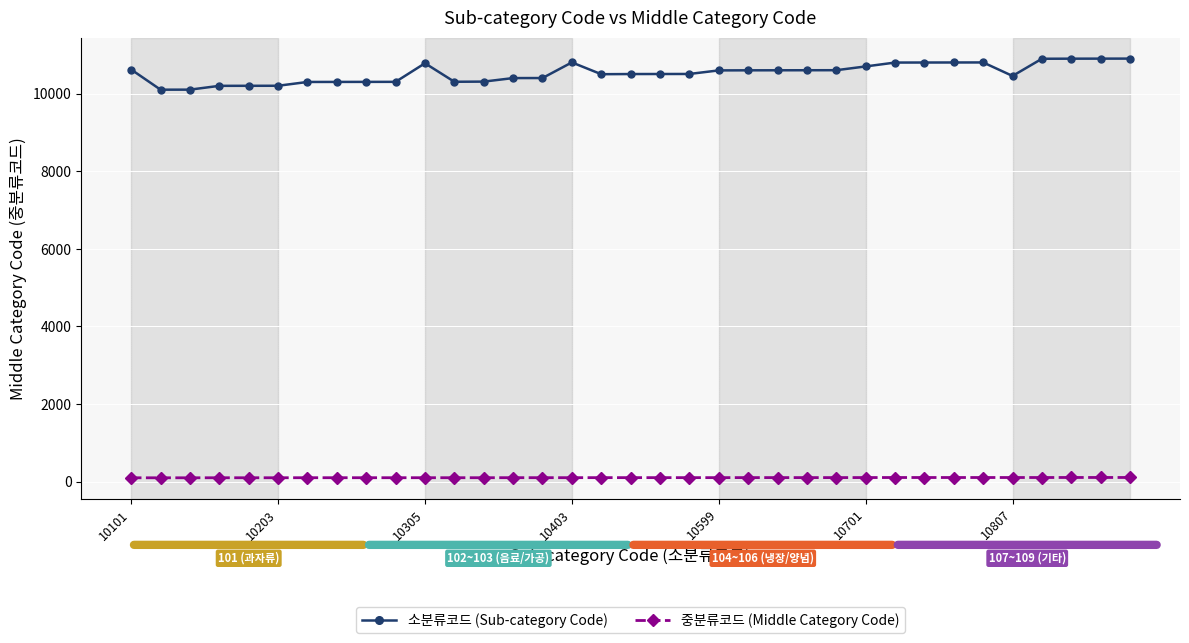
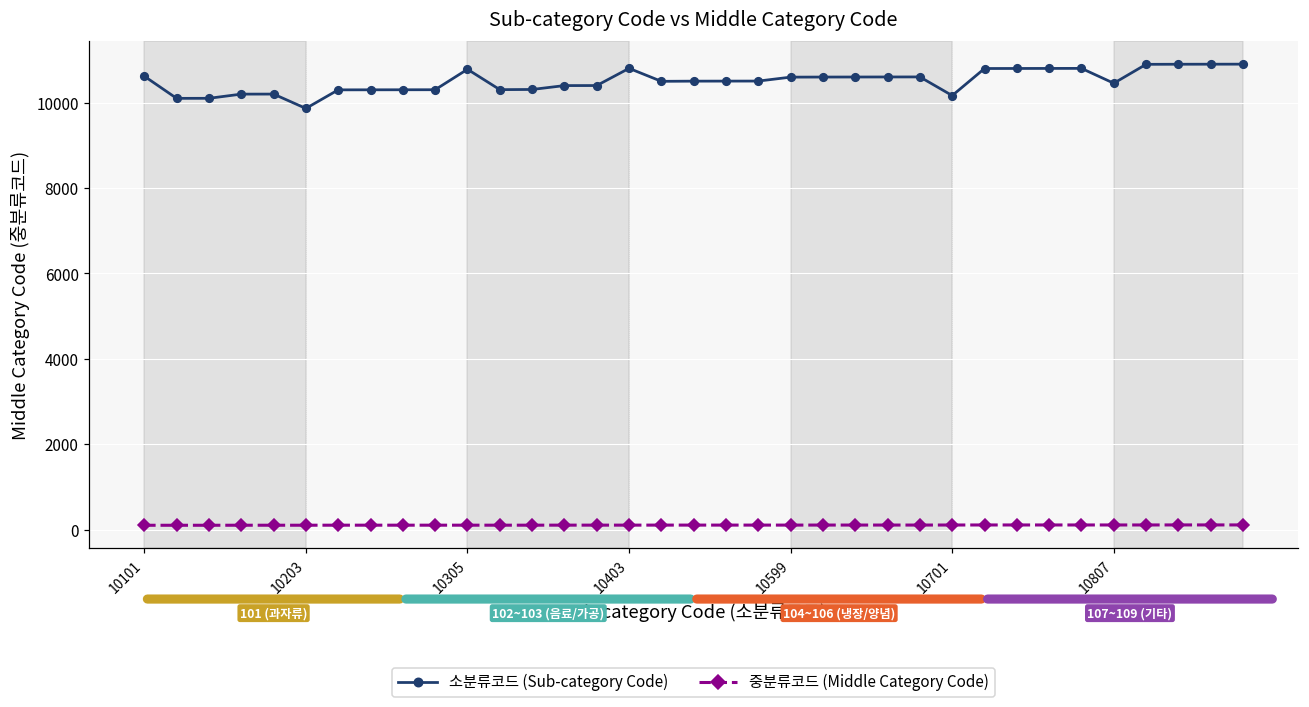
  {
    "소분류코드 (Sub-category Code)": {
      "10101": 10600,
-     "10203": 10200,
+     "10203": 9900,
      "10305": 10800,
      "10403": 10800,
      "10599": 10600,
-     "10701": 10700,
+     "10701": 10200,
      "10807": 10500
    },
    "중분류코드 (Middle Category Code)": {
      "10101": 100,
      "10203": 100,
      "10305": 100,
      "10403": 100,
      "10599": 100,
      "10701": 100,
      "10807": 100
    }
  }
